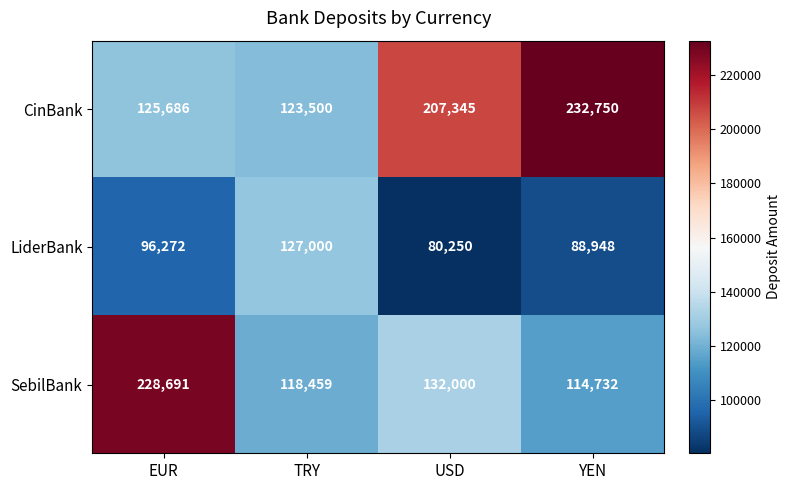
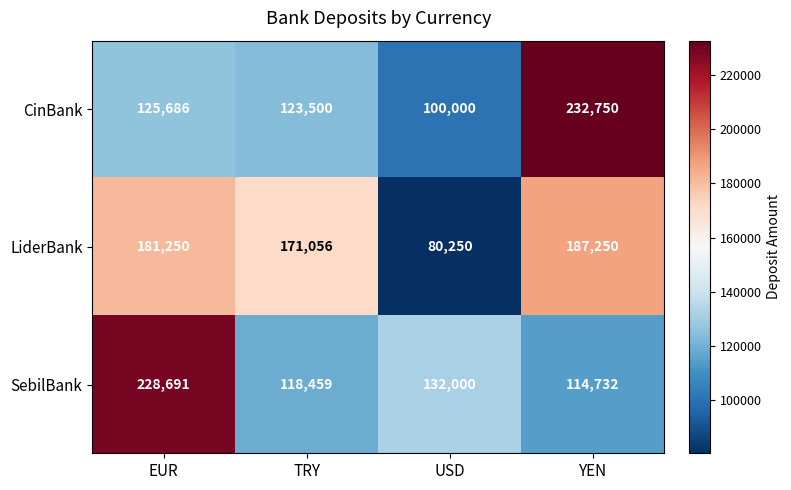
  {
    "CinBank": {
      "EUR": "125,686",
      "TRY": "123,500",
-     "USD": "207,345",
+     "USD": "100,000",
      "YEN": "232,750"
    },
    "LiderBank": {
-     "EUR": "96,272",
-     "TRY": "127,000",
+     "EUR": "181,250",
+     "TRY": "171,056",
      "USD": "80,250",
-     "YEN": "88,948"
+     "YEN": "187,250"
    },
    "SebilBank": {
      "EUR": "228,691",
      "TRY": "118,459",
      "USD": "132,000",
      "YEN": "114,732"
    }
  }
